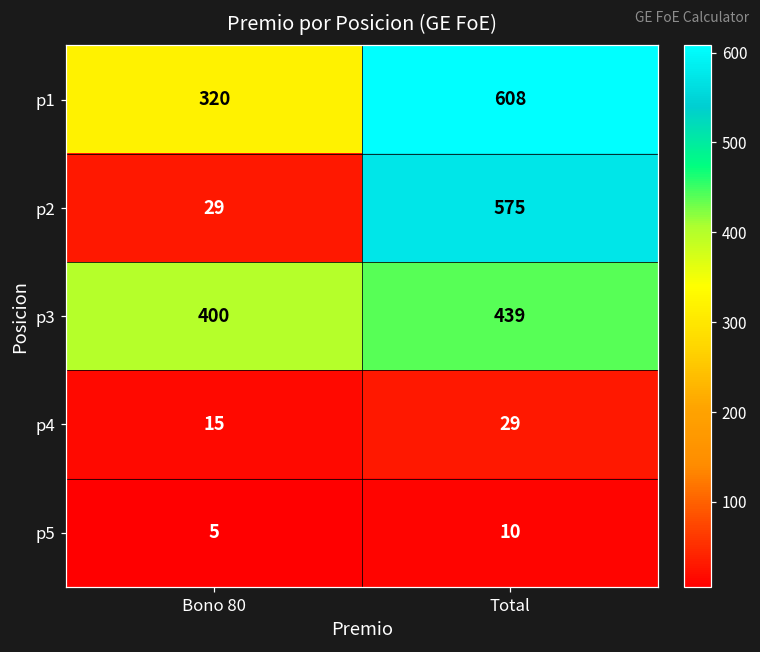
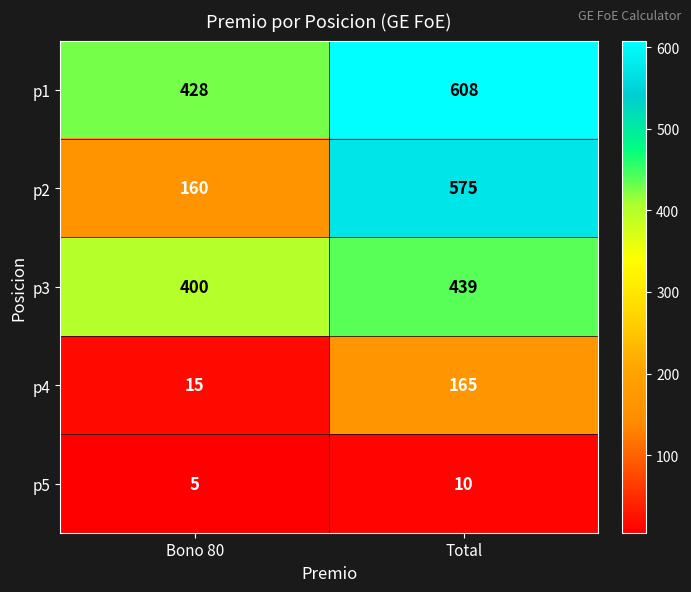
  {
    "p1": {
-     "Bono 80": 320,
+     "Bono 80": 428,
      "Total": 608
    },
    "p2": {
-     "Bono 80": 29,
+     "Bono 80": 160,
      "Total": 575
    },
    "p3": {
      "Bono 80": 400,
      "Total": 439
    },
    "p4": {
      "Bono 80": 15,
-     "Total": 29
+     "Total": 165
    },
    "p5": {
      "Bono 80": 5,
      "Total": 10
    }
  }
